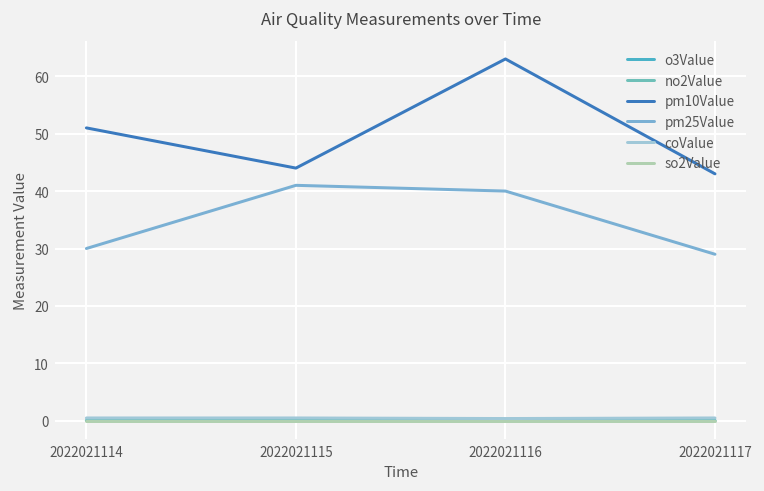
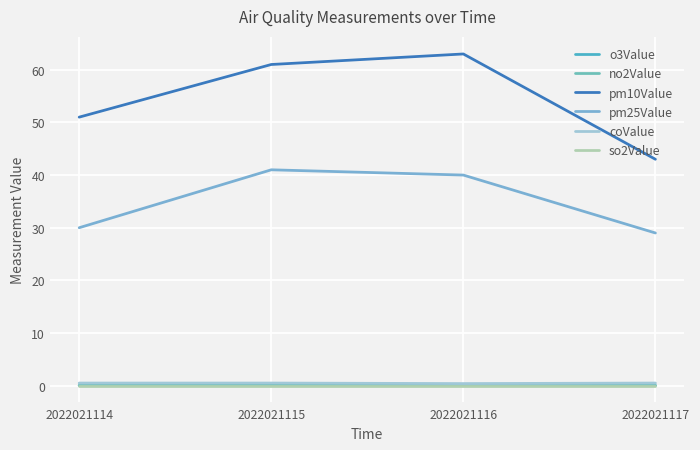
  {
    "pm10Value": {
      "2022021114": 51,
-     "2022021115": 44,
+     "2022021115": 61,
      "2022021116": 63,
      "2022021117": 43
    }
  }
